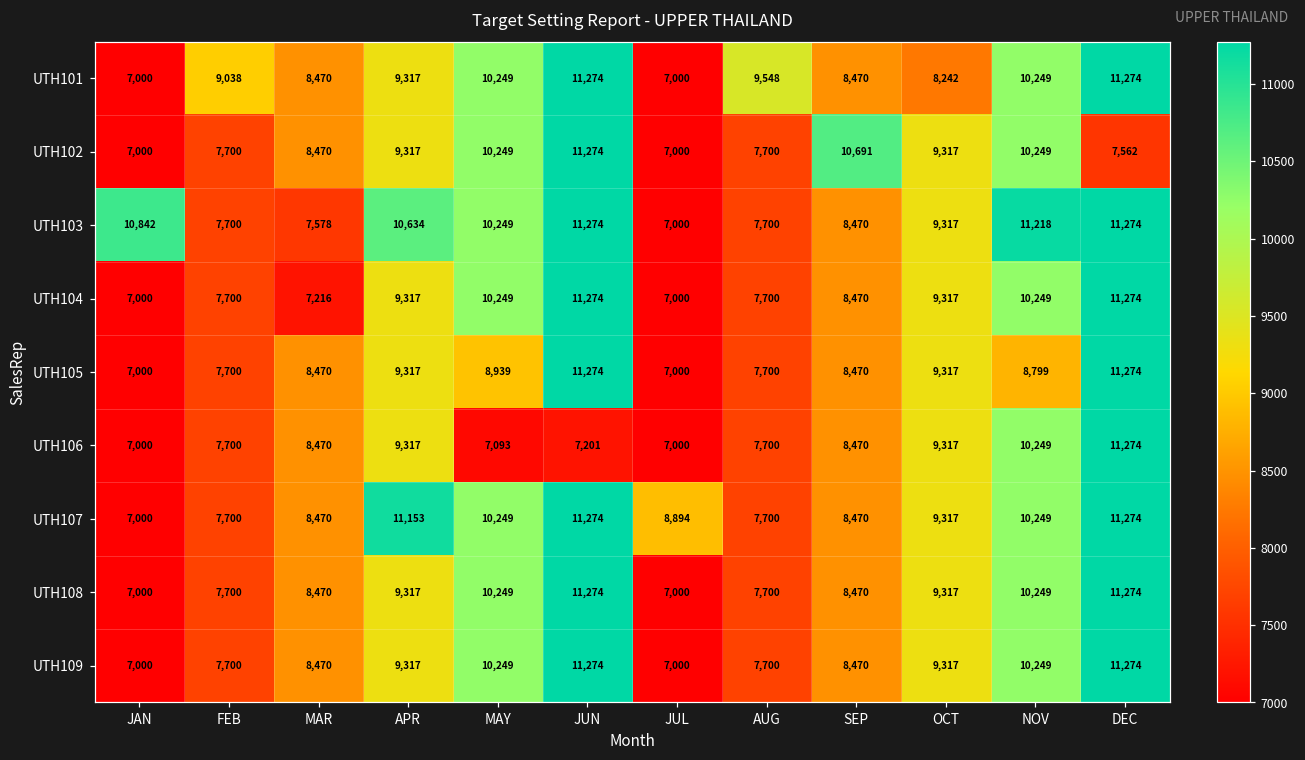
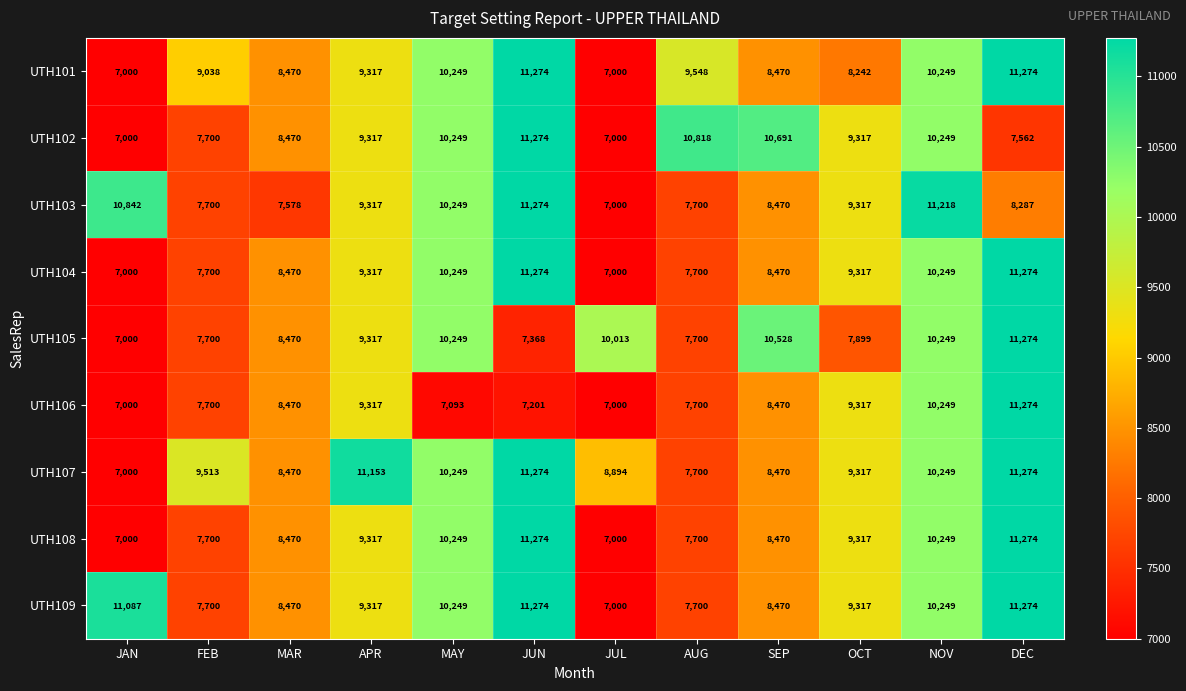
  {
    "UTH101": {
      "JAN": "7,000",
      "FEB": "9,038",
      "MAR": "8,470",
      "APR": "9,317",
      "MAY": "10,249",
      "JUN": "11,274",
      "JUL": "7,000",
      "AUG": "9,548",
      "SEP": "8,470",
      "OCT": "8,242",
      "NOV": "10,249",
      "DEC": "11,274"
    },
    "UTH102": {
      "JAN": "7,000",
      "FEB": "7,700",
      "MAR": "8,470",
      "APR": "9,317",
      "MAY": "10,249",
      "JUN": "11,274",
      "JUL": "7,000",
-     "AUG": "7,700",
+     "AUG": "10,818",
      "SEP": "10,691",
      "OCT": "9,317",
      "NOV": "10,249",
      "DEC": "7,562"
    },
    "UTH103": {
      "JAN": "10,842",
      "FEB": "7,700",
      "MAR": "7,578",
-     "APR": "10,634",
+     "APR": "9,317",
      "MAY": "10,249",
      "JUN": "11,274",
      "JUL": "7,000",
      "AUG": "7,700",
      "SEP": "8,470",
      "OCT": "9,317",
      "NOV": "11,218",
-     "DEC": "11,274"
+     "DEC": "8,287"
    },
    "UTH104": {
      "JAN": "7,000",
      "FEB": "7,700",
-     "MAR": "7,216",
+     "MAR": "8,470",
      "APR": "9,317",
      "MAY": "10,249",
      "JUN": "11,274",
      "JUL": "7,000",
      "AUG": "7,700",
      "SEP": "8,470",
      "OCT": "9,317",
      "NOV": "10,249",
      "DEC": "11,274"
    },
    "UTH105": {
      "JAN": "7,000",
      "FEB": "7,700",
      "MAR": "8,470",
      "APR": "9,317",
-     "MAY": "8,939",
-     "JUN": "11,274",
-     "JUL": "7,000",
+     "MAY": "10,249",
+     "JUN": "7,368",
+     "JUL": "10,013",
      "AUG": "7,700",
-     "SEP": "8,470",
-     "OCT": "9,317",
-     "NOV": "8,799",
+     "SEP": "10,528",
+     "OCT": "7,899",
+     "NOV": "10,249",
      "DEC": "11,274"
    },
    "UTH106": {
      "JAN": "7,000",
      "FEB": "7,700",
      "MAR": "8,470",
      "APR": "9,317",
      "MAY": "7,093",
      "JUN": "7,201",
      "JUL": "7,000",
      "AUG": "7,700",
      "SEP": "8,470",
      "OCT": "9,317",
      "NOV": "10,249",
      "DEC": "11,274"
    },
    "UTH107": {
      "JAN": "7,000",
-     "FEB": "7,700",
+     "FEB": "9,513",
      "MAR": "8,470",
      "APR": "11,153",
      "MAY": "10,249",
      "JUN": "11,274",
      "JUL": "8,894",
      "AUG": "7,700",
      "SEP": "8,470",
      "OCT": "9,317",
      "NOV": "10,249",
      "DEC": "11,274"
    },
    "UTH108": {
      "JAN": "7,000",
      "FEB": "7,700",
      "MAR": "8,470",
      "APR": "9,317",
      "MAY": "10,249",
      "JUN": "11,274",
      "JUL": "7,000",
      "AUG": "7,700",
      "SEP": "8,470",
      "OCT": "9,317",
      "NOV": "10,249",
      "DEC": "11,274"
    },
    "UTH109": {
-     "JAN": "7,000",
+     "JAN": "11,087",
      "FEB": "7,700",
      "MAR": "8,470",
      "APR": "9,317",
      "MAY": "10,249",
      "JUN": "11,274",
      "JUL": "7,000",
      "AUG": "7,700",
      "SEP": "8,470",
      "OCT": "9,317",
      "NOV": "10,249",
      "DEC": "11,274"
    }
  }
